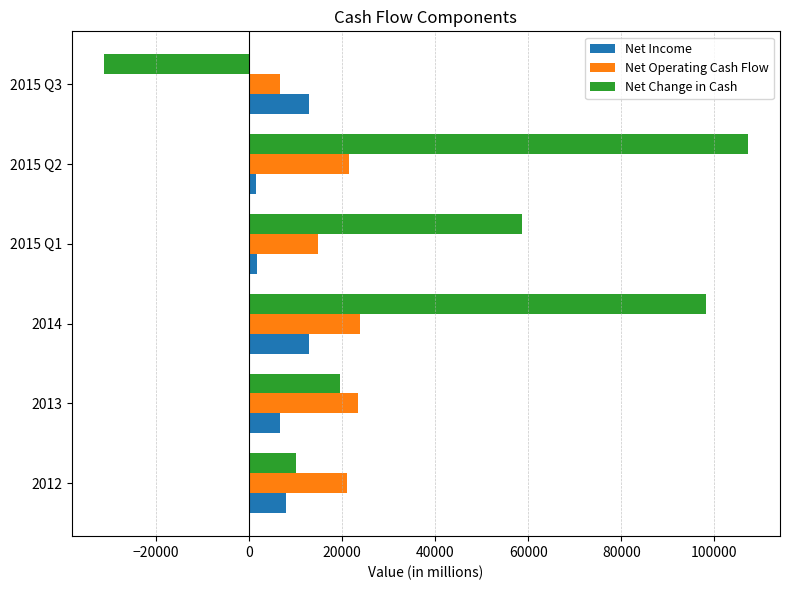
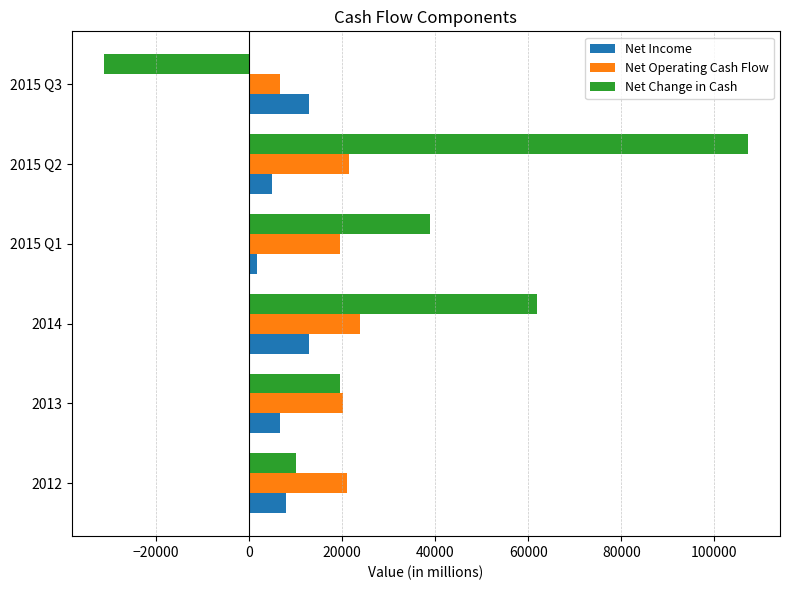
  {
    "Net Income": {
      "2015 Q3": 13000,
-     "2015 Q2": 2000,
+     "2015 Q2": 5000,
      "2015 Q1": 2000,
      "2014": 13000,
      "2013": 7000,
      "2012": 8000
    },
    "Net Operating Cash Flow": {
      "2015 Q3": 7000,
      "2015 Q2": 21000,
-     "2015 Q1": 15000,
+     "2015 Q1": 20000,
      "2014": 24000,
-     "2013": 23000,
+     "2013": 20000,
      "2012": 21000
    },
    "Net Change in Cash": {
      "2015 Q3": -31000,
      "2015 Q2": 107000,
-     "2015 Q1": 59000,
-     "2014": 98000,
+     "2015 Q1": 39000,
+     "2014": 62000,
      "2013": 19000,
      "2012": 10000
    }
  }
